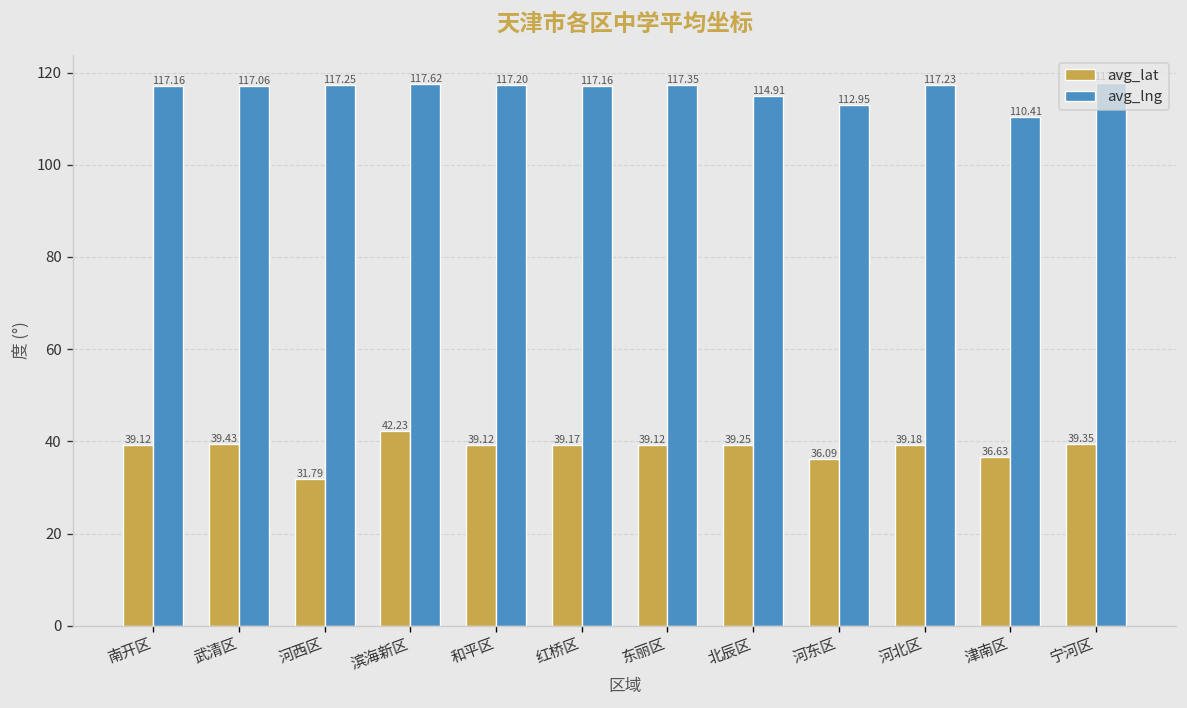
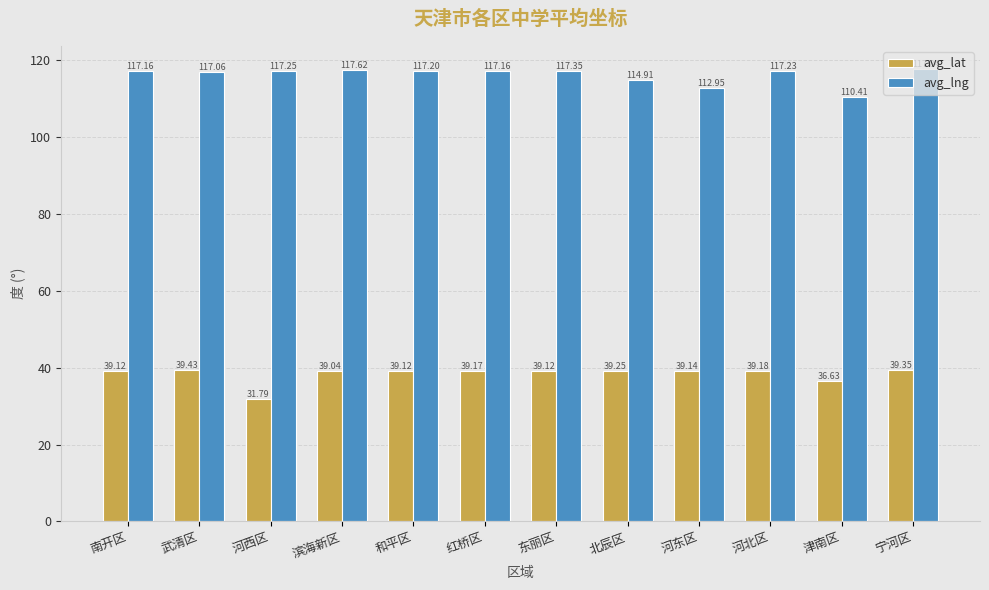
  {
    "avg_lat": {
      "南开区": 39.12,
      "武清区": 39.43,
      "河西区": 31.79,
-     "滨海新区": 42.23,
+     "滨海新区": 39.04,
      "和平区": 39.12,
      "红桥区": 39.17,
      "东丽区": 39.12,
      "北辰区": 39.25,
-     "河东区": 36.09,
+     "河东区": 39.14,
      "河北区": 39.18,
      "津南区": 36.63,
      "宁河区": 39.35
    },
    "avg_lng": {
      "南开区": 117.16,
      "武清区": 117.06,
      "河西区": 117.25,
      "滨海新区": 117.62,
      "和平区": 117.20,
      "红桥区": 117.16,
      "东丽区": 117.35,
      "北辰区": 114.91,
      "河东区": 112.95,
      "河北区": 117.23,
      "津南区": 110.41
    }
  }
